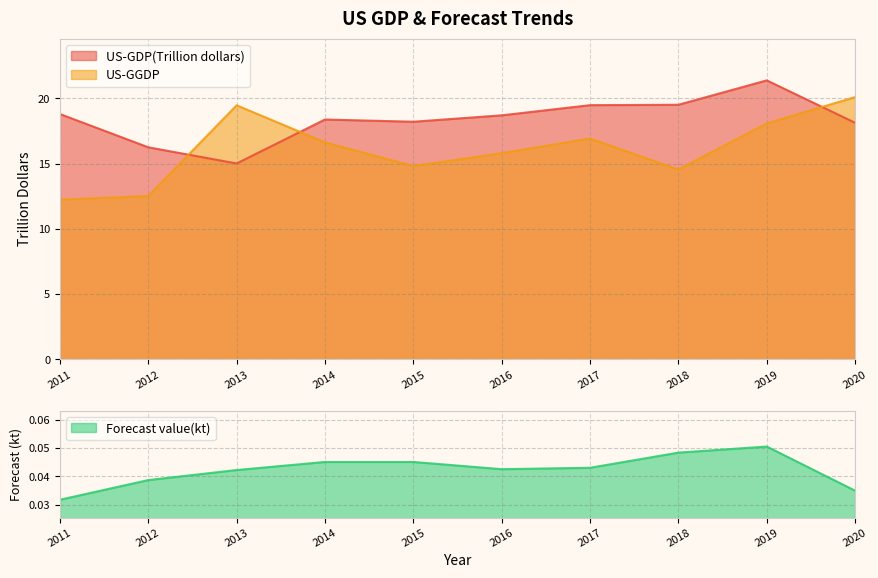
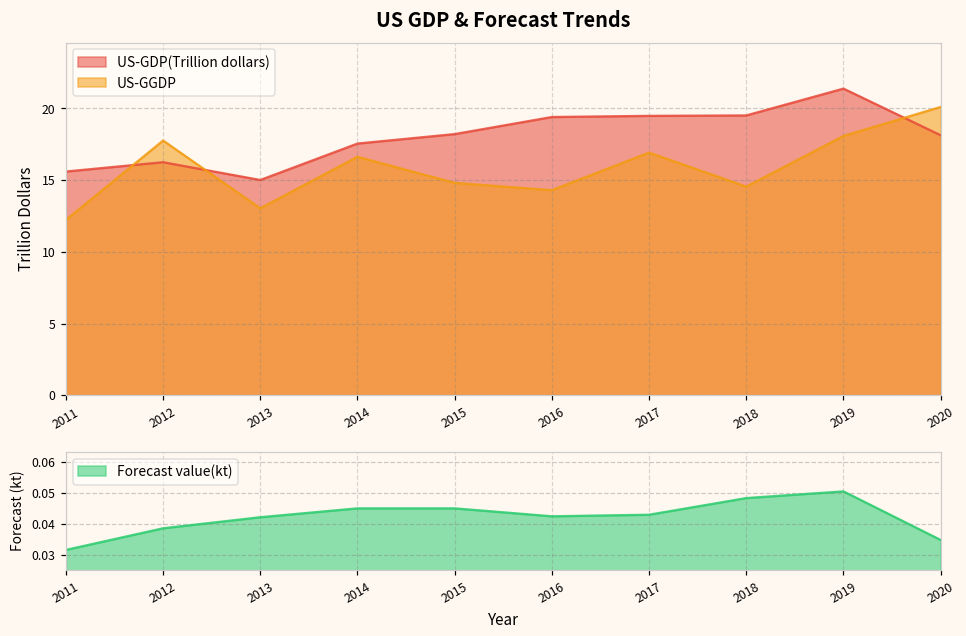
  {
    "US GDP & Forecast Trends": {
      "US-GDP(Trillion dollars)": {
-       "2011": 18.8,
+       "2011": 15.6,
        "2012": 16.3,
        "2013": 15.0,
-       "2014": 18.4,
+       "2014": 17.6,
        "2015": 18.2,
-       "2016": 18.7,
+       "2016": 19.4,
        "2017": 19.5,
        "2018": 19.5,
        "2019": 21.4,
        "2020": 18.1
      },
      "US-GGDP": {
        "2011": 12.2,
-       "2012": 12.5,
-       "2013": 19.5,
+       "2012": 17.8,
+       "2013": 13.0,
        "2014": 16.6,
        "2015": 14.8,
-       "2016": 15.8,
+       "2016": 14.3,
        "2017": 16.9,
        "2018": 14.6,
        "2019": 18.1,
        "2020": 20.1
      }
    }
  }
